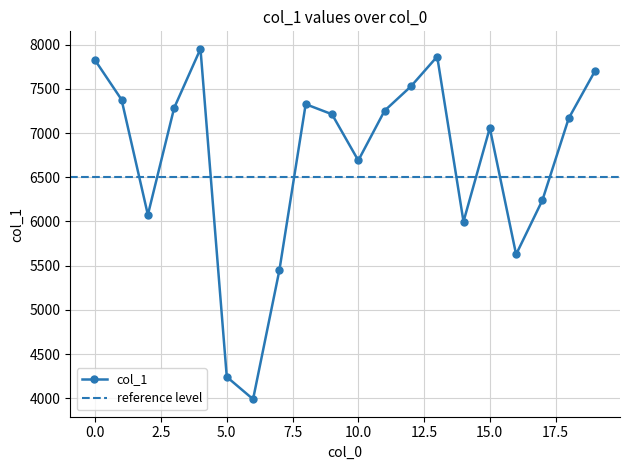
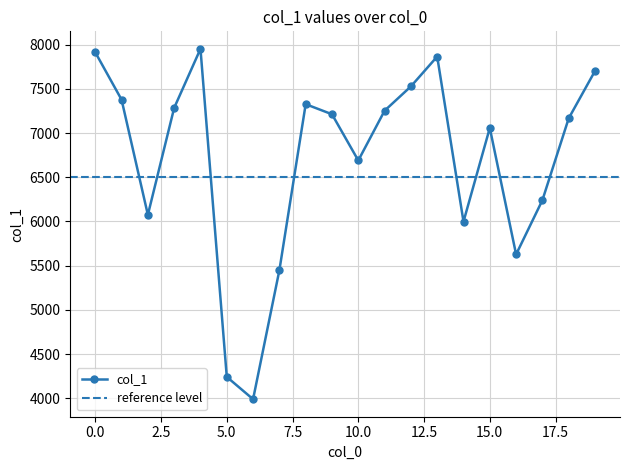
  {
-   "0.0": 7800,
+   "0.0": 7900,
    "5.0": 4200,
    "10.0": 6700,
    "15.0": 7100
  }
